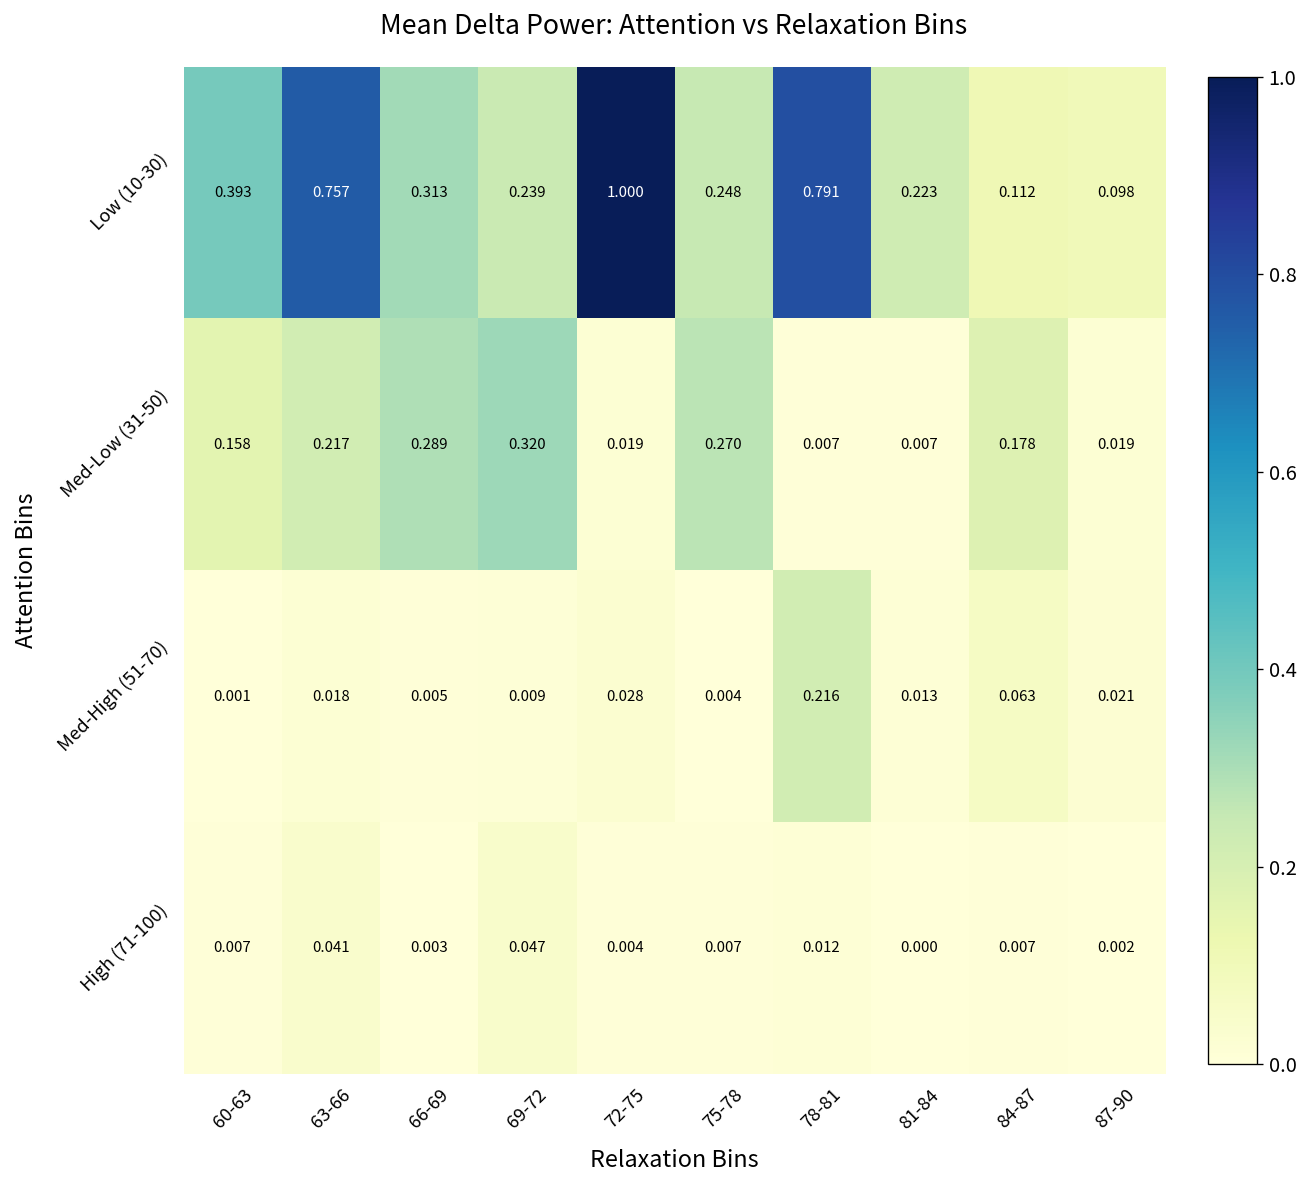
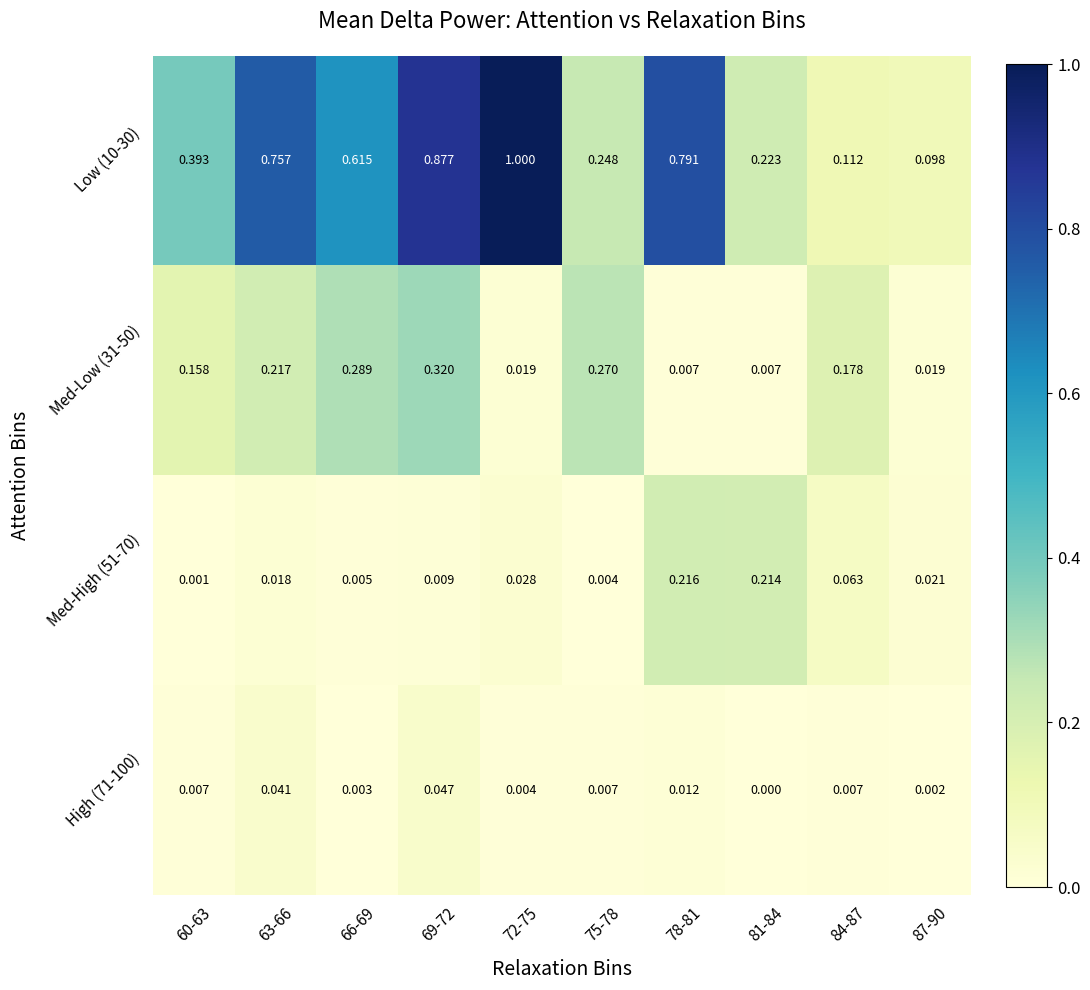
  {
    "Low (10-30)": {
      "60-63": 0.393,
      "63-66": 0.757,
-     "66-69": 0.313,
-     "69-72": 0.239,
+     "66-69": 0.615,
+     "69-72": 0.877,
      "72-75": 1.000,
      "75-78": 0.248,
      "78-81": 0.791,
      "81-84": 0.223,
      "84-87": 0.112,
      "87-90": 0.098
    },
    "Med-Low (31-50)": {
      "60-63": 0.158,
      "63-66": 0.217,
      "66-69": 0.289,
      "69-72": 0.320,
      "72-75": 0.019,
      "75-78": 0.270,
      "78-81": 0.007,
      "81-84": 0.007,
      "84-87": 0.178,
      "87-90": 0.019
    },
    "Med-High (51-70)": {
      "60-63": 0.001,
      "63-66": 0.018,
      "66-69": 0.005,
      "69-72": 0.009,
      "72-75": 0.028,
      "75-78": 0.004,
      "78-81": 0.216,
-     "81-84": 0.013,
+     "81-84": 0.214,
      "84-87": 0.063,
      "87-90": 0.021
    },
    "High (71-100)": {
      "60-63": 0.007,
      "63-66": 0.041,
      "66-69": 0.003,
      "69-72": 0.047,
      "72-75": 0.004,
      "75-78": 0.007,
      "78-81": 0.012,
      "81-84": 0.000,
      "84-87": 0.007,
      "87-90": 0.002
    }
  }
